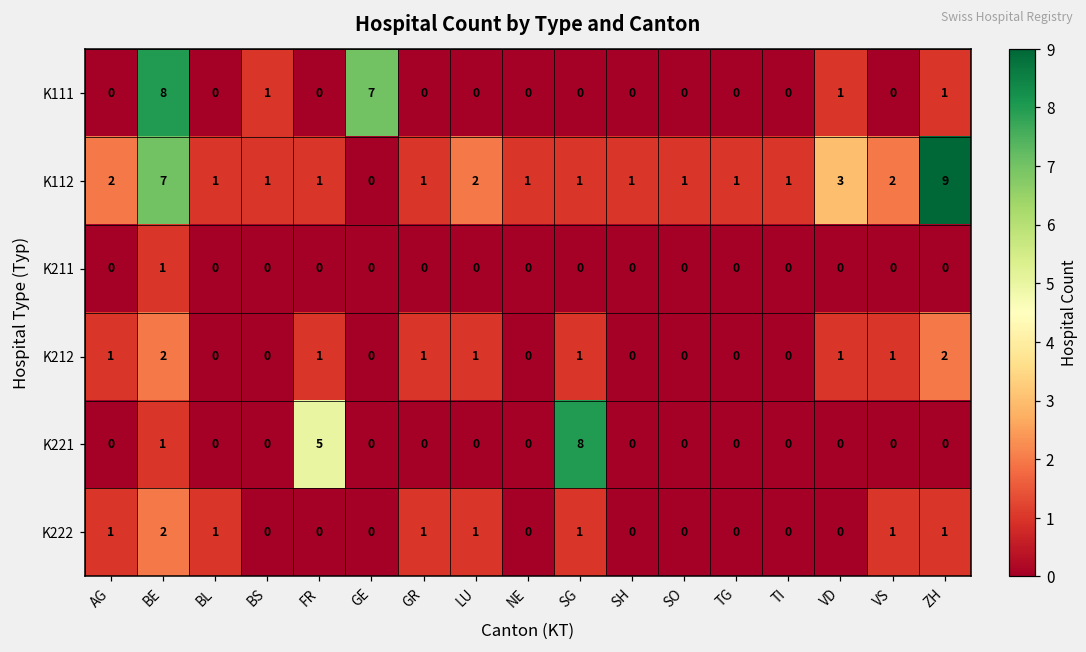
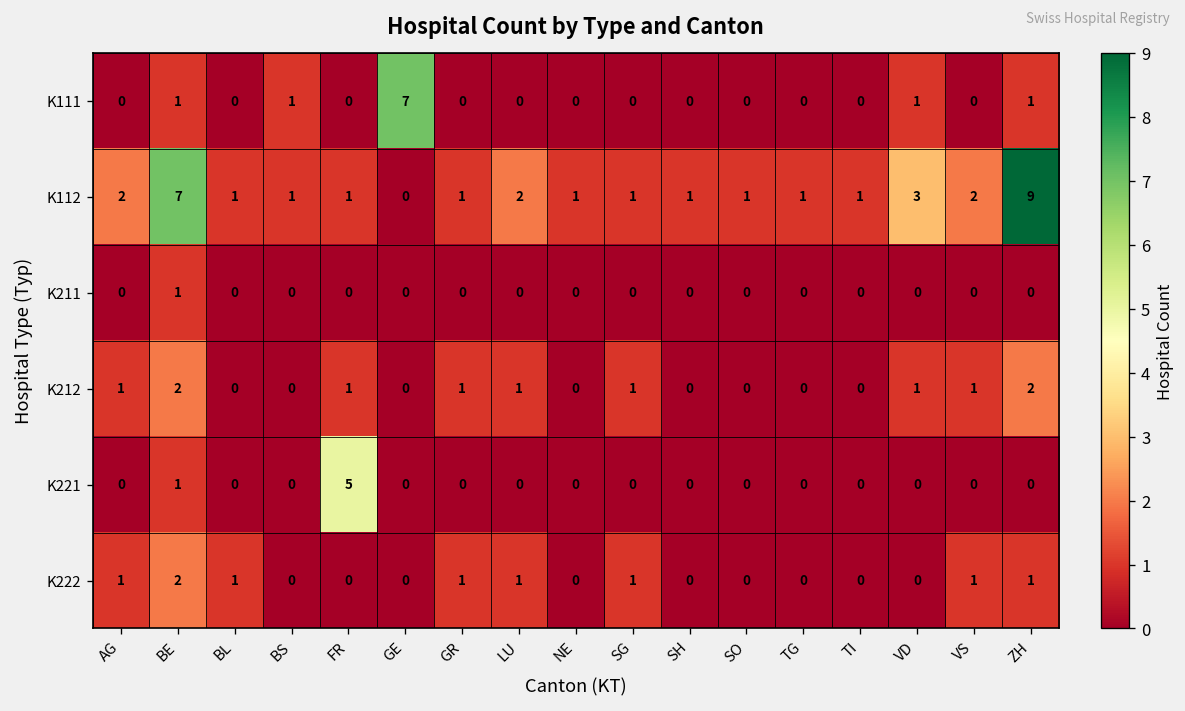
  {
    "K111": {
      "AG": 0,
-     "BE": 8,
+     "BE": 1,
      "BL": 0,
      "BS": 1,
      "FR": 0,
      "GE": 7,
      "GR": 0,
      "LU": 0,
      "NE": 0,
      "SG": 0,
      "SH": 0,
      "SO": 0,
      "TG": 0,
      "TI": 0,
      "VD": 1,
      "VS": 0,
      "ZH": 1
    },
    "K112": {
      "AG": 2,
      "BE": 7,
      "BL": 1,
      "BS": 1,
      "FR": 1,
      "GE": 0,
      "GR": 1,
      "LU": 2,
      "NE": 1,
      "SG": 1,
      "SH": 1,
      "SO": 1,
      "TG": 1,
      "TI": 1,
      "VD": 3,
      "VS": 2,
      "ZH": 9
    },
    "K211": {
      "AG": 0,
      "BE": 1,
      "BL": 0,
      "BS": 0,
      "FR": 0,
      "GE": 0,
      "GR": 0,
      "LU": 0,
      "NE": 0,
      "SG": 0,
      "SH": 0,
      "SO": 0,
      "TG": 0,
      "TI": 0,
      "VD": 0,
      "VS": 0,
      "ZH": 0
    },
    "K212": {
      "AG": 1,
      "BE": 2,
      "BL": 0,
      "BS": 0,
      "FR": 1,
      "GE": 0,
      "GR": 1,
      "LU": 1,
      "NE": 0,
      "SG": 1,
      "SH": 0,
      "SO": 0,
      "TG": 0,
      "TI": 0,
      "VD": 1,
      "VS": 1,
      "ZH": 2
    },
    "K221": {
      "AG": 0,
      "BE": 1,
      "BL": 0,
      "BS": 0,
      "FR": 5,
      "GE": 0,
      "GR": 0,
      "LU": 0,
      "NE": 0,
-     "SG": 8,
+     "SG": 0,
      "SH": 0,
      "SO": 0,
      "TG": 0,
      "TI": 0,
      "VD": 0,
      "VS": 0,
      "ZH": 0
    },
    "K222": {
      "AG": 1,
      "BE": 2,
      "BL": 1,
      "BS": 0,
      "FR": 0,
      "GE": 0,
      "GR": 1,
      "LU": 1,
      "NE": 0,
      "SG": 1,
      "SH": 0,
      "SO": 0,
      "TG": 0,
      "TI": 0,
      "VD": 0,
      "VS": 1,
      "ZH": 1
    }
  }
